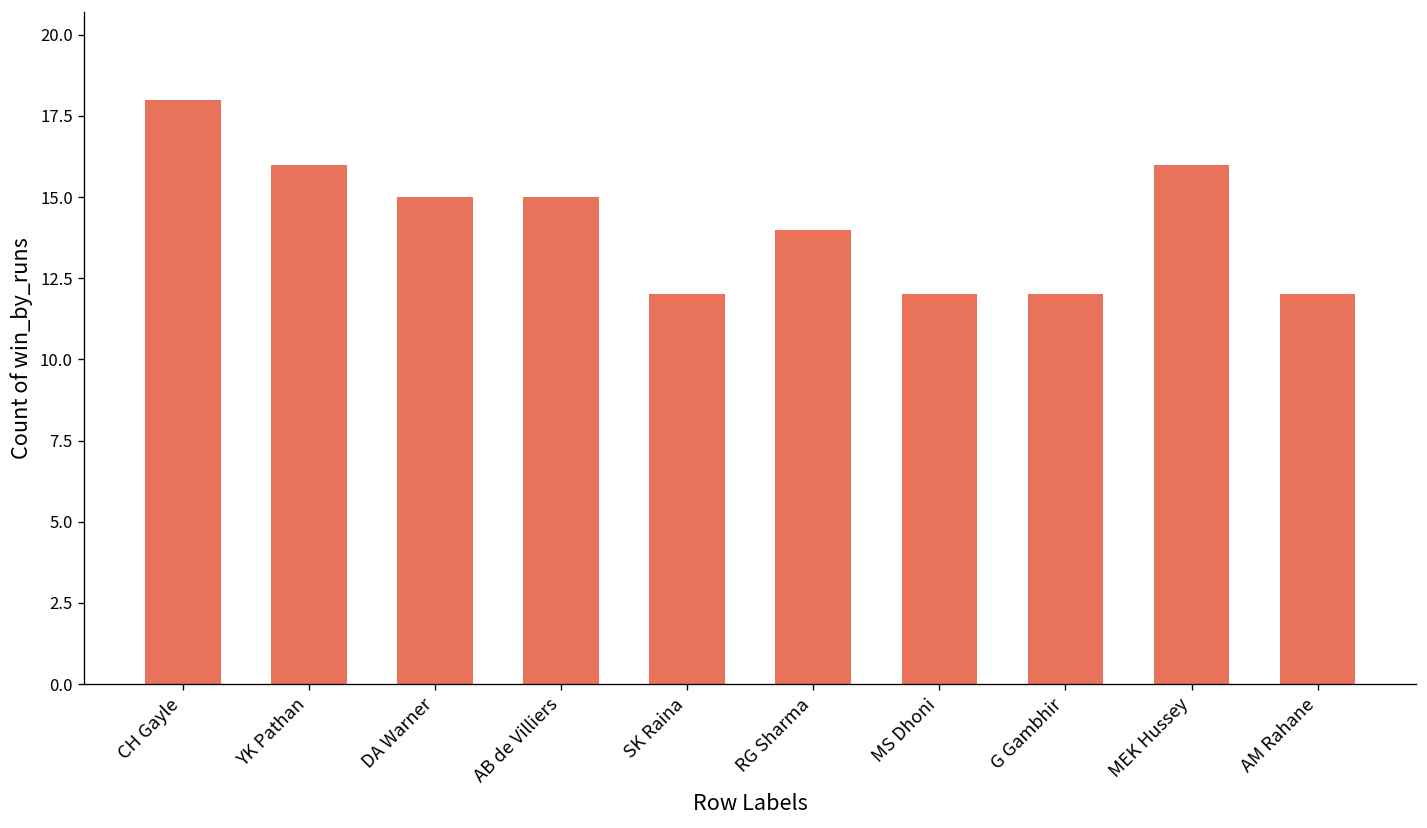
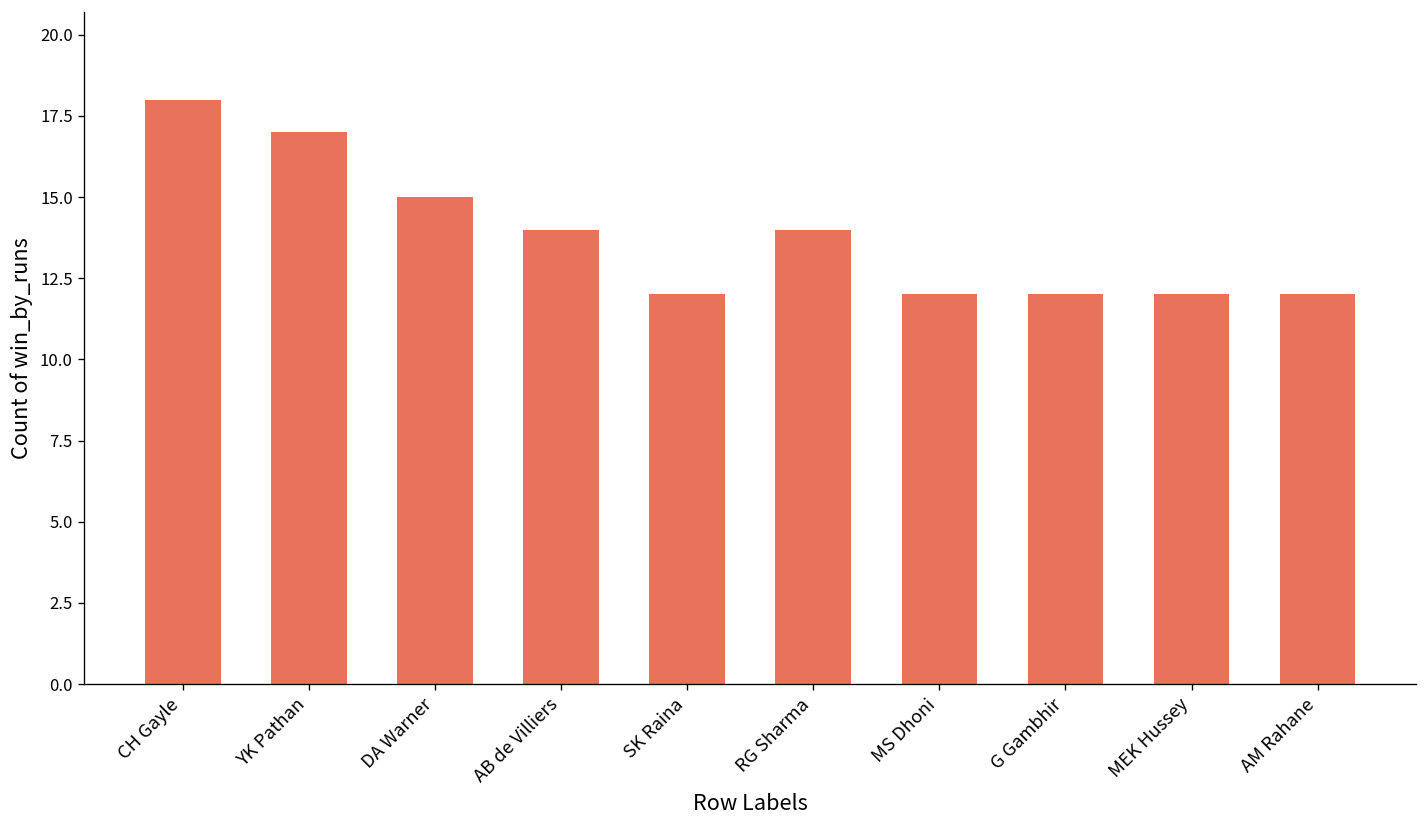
  {
    "CH Gayle": 18,
-   "YK Pathan": 16,
+   "YK Pathan": 17,
    "DA Warner": 15,
-   "AB de Villiers": 15,
+   "AB de Villiers": 14,
    "SK Raina": 12,
    "RG Sharma": 14,
    "MS Dhoni": 12,
    "G Gambhir": 12,
-   "MEK Hussey": 16,
+   "MEK Hussey": 12,
    "AM Rahane": 12
  }
